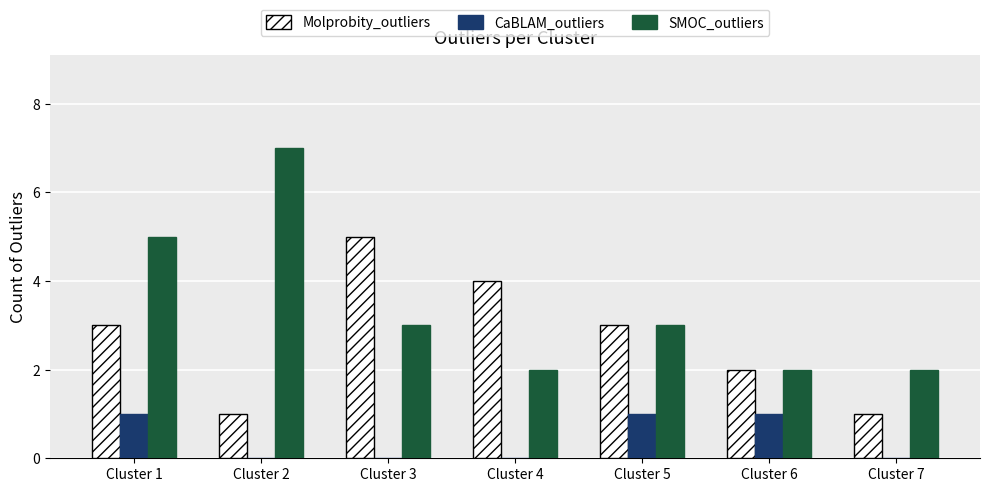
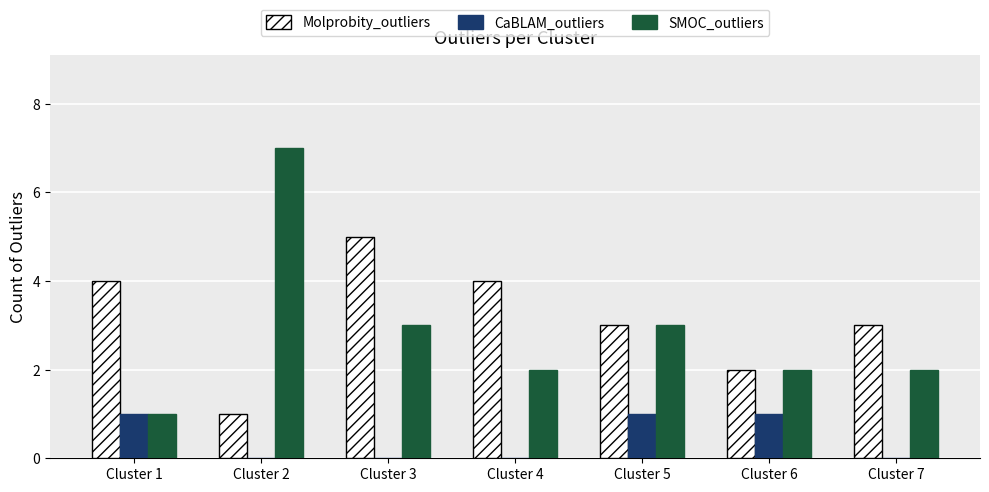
  {
    "Molprobity_outliers": {
-     "Cluster 1": 3,
+     "Cluster 1": 4,
      "Cluster 2": 1,
      "Cluster 3": 5,
      "Cluster 4": 4,
      "Cluster 5": 3,
      "Cluster 6": 2,
-     "Cluster 7": 1
+     "Cluster 7": 3
    },
    "CaBLAM_outliers": {
      "Cluster 1": 1,
      "Cluster 2": 0,
      "Cluster 3": 0,
      "Cluster 4": 0,
      "Cluster 5": 1,
      "Cluster 6": 1,
      "Cluster 7": 0
    },
    "SMOC_outliers": {
-     "Cluster 1": 5,
+     "Cluster 1": 1,
      "Cluster 2": 7,
      "Cluster 3": 3,
      "Cluster 4": 2,
      "Cluster 5": 3,
      "Cluster 6": 2,
      "Cluster 7": 2
    }
  }
